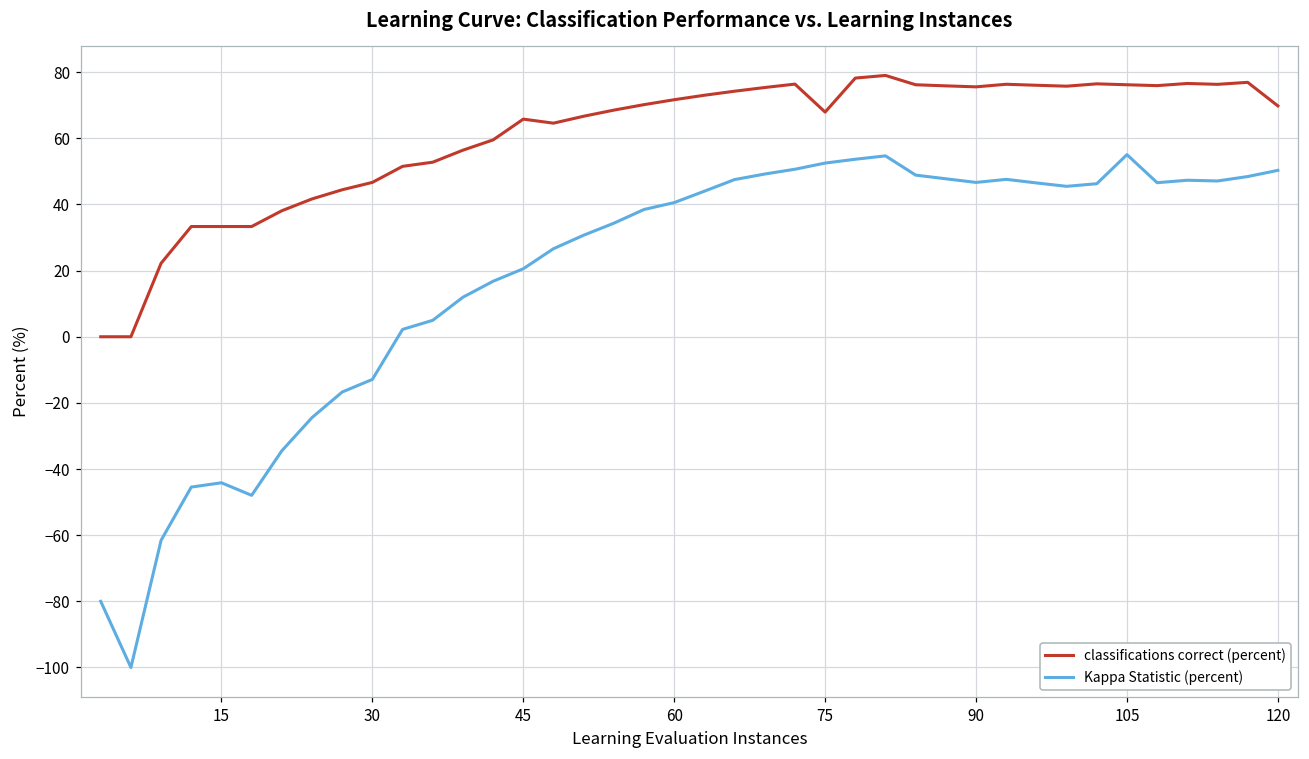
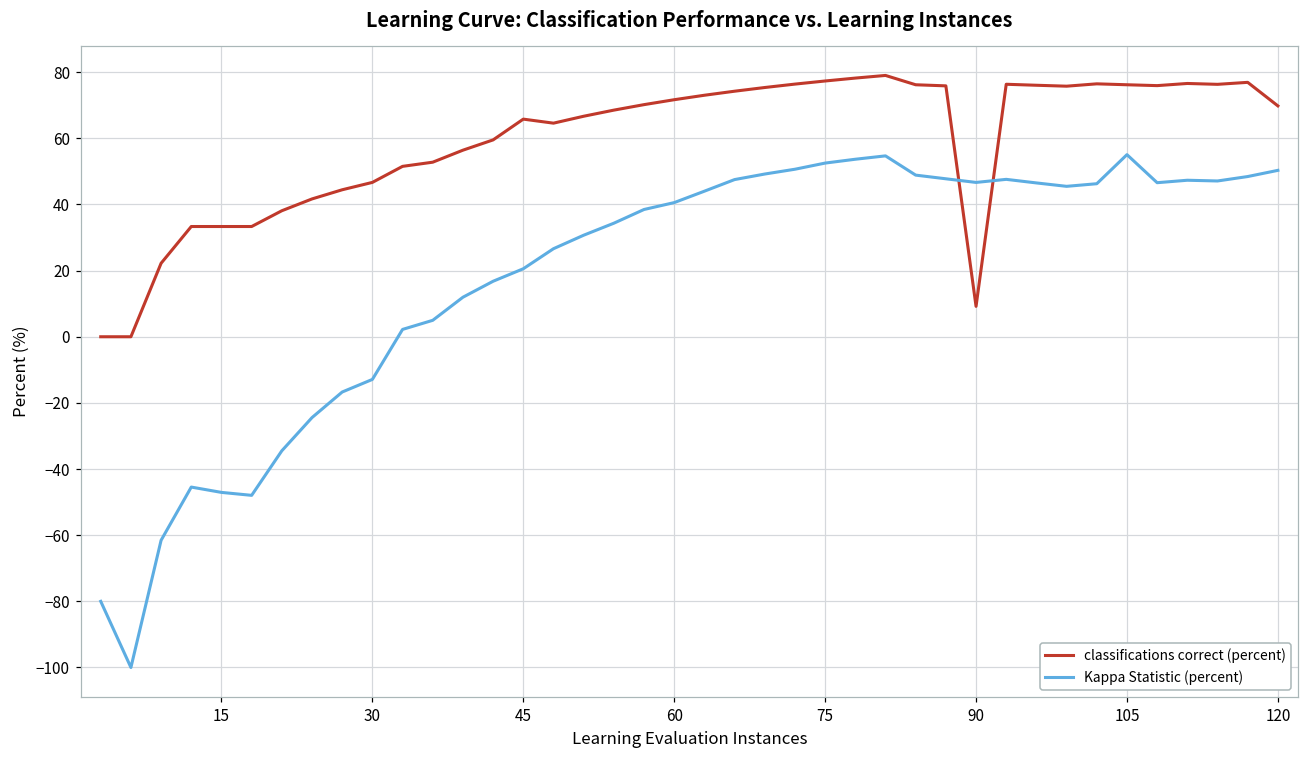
  {
    "classifications correct (percent)": {
      "15": 33,
      "30": 47,
      "45": 66,
      "60": 72,
-     "75": 68,
-     "90": 76,
+     "75": 77,
+     "90": 9,
      "105": 76,
      "120": 70
    },
    "Kappa Statistic (percent)": {
-     "15": -44,
+     "15": -47,
      "30": -13,
      "45": 21,
      "60": 41,
      "75": 53,
      "90": 47,
      "105": 55,
      "120": 50
    }
  }
